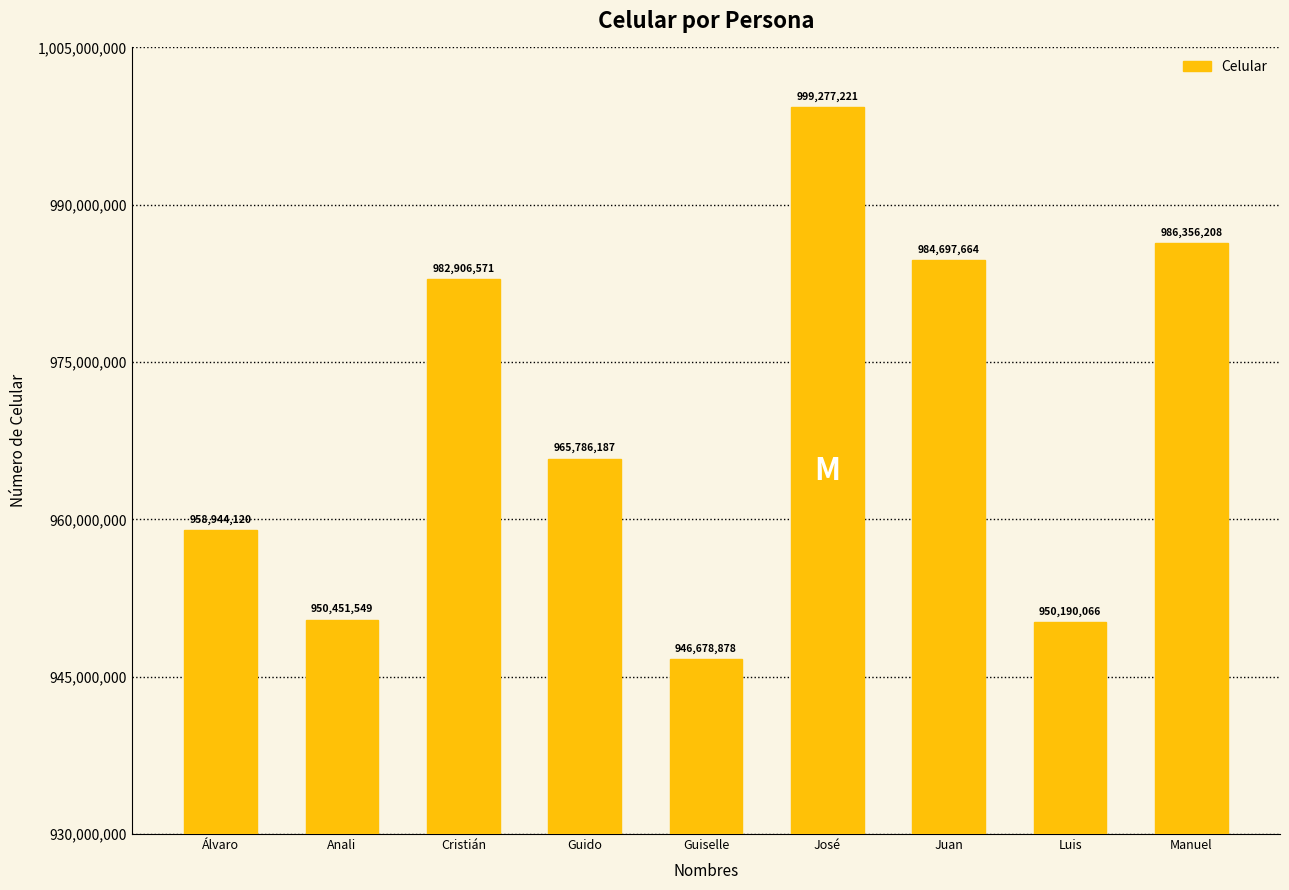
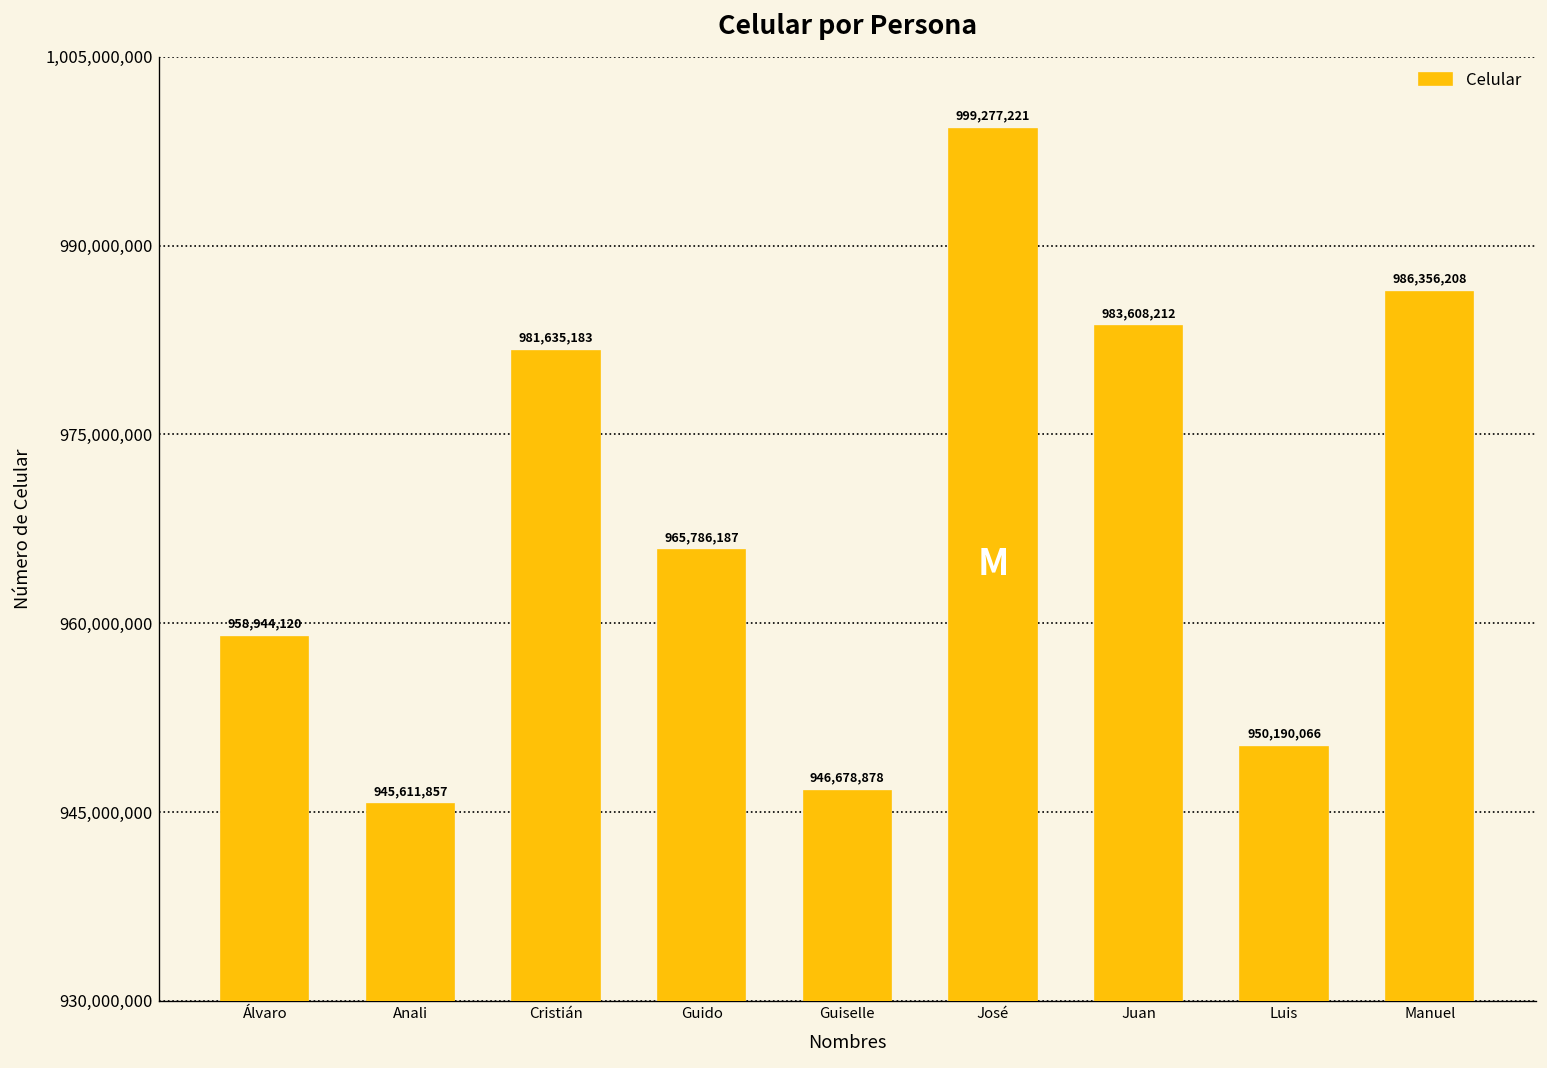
  {
    "Álvaro": "958,944,120",
-   "Anali": "950,451,549",
-   "Cristián": "982,906,571",
+   "Anali": "945,611,857",
+   "Cristián": "981,635,183",
    "Guido": "965,786,187",
    "Guiselle": "946,678,878",
    "José": "999,277,221",
-   "Juan": "984,697,664",
+   "Juan": "983,608,212",
    "Luis": "950,190,066",
    "Manuel": "986,356,208"
  }
